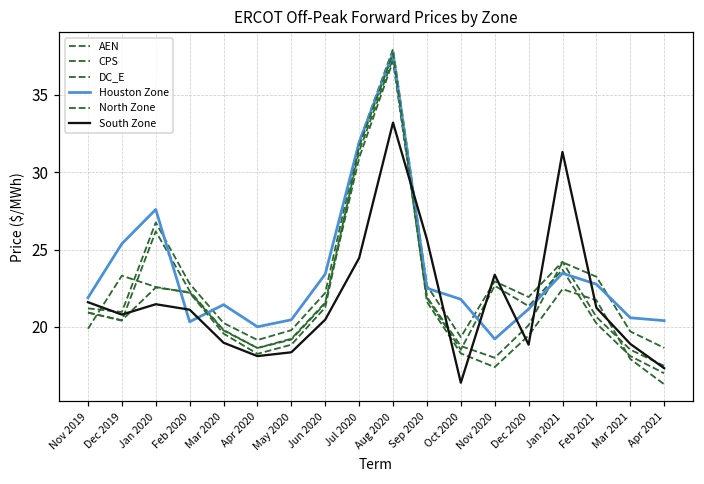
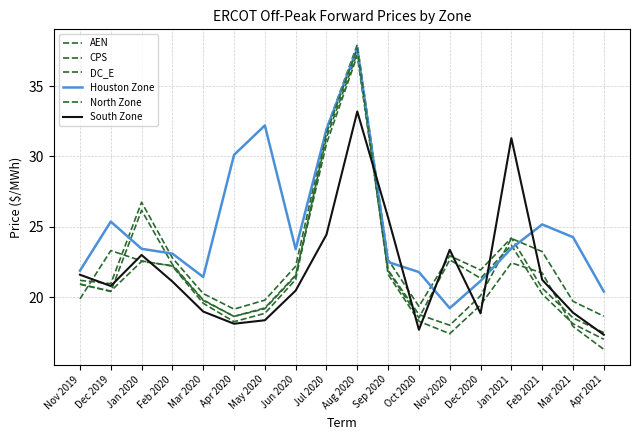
  {
    "Houston Zone": {
      "Nov 2019": 21.9,
      "Dec 2019": 25.4,
-     "Jan 2020": 27.6,
-     "Feb 2020": 20.3,
+     "Jan 2020": 23.4,
+     "Feb 2020": 23.1,
      "Mar 2020": 21.4,
-     "Apr 2020": 20.0,
-     "May 2020": 20.5,
+     "Apr 2020": 30.1,
+     "May 2020": 32.2,
      "Jun 2020": 23.4,
      "Oct 2020": 21.8,
      "Nov 2020": 19.2,
      "Dec 2020": 21.2,
      "Jan 2021": 23.5,
-     "Feb 2021": 22.8,
-     "Mar 2021": 20.6,
+     "Feb 2021": 25.2,
+     "Mar 2021": 24.3,
      "Apr 2021": 20.4
    },
    "South Zone": {
      "Nov 2019": 21.6,
-     "Jan 2020": 21.5,
+     "Jan 2020": 23.0,
      "Feb 2020": 21.1,
      "Mar 2020": 19.0,
      "May 2020": 18.4,
      "Jun 2020": 20.5,
      "Jul 2020": 24.4,
      "Aug 2020": 33.2,
      "Sep 2020": 25.7,
-     "Oct 2020": 16.4,
+     "Oct 2020": 17.7,
      "Nov 2020": 23.4,
      "Dec 2020": 18.9,
      "Jan 2021": 31.3,
      "Feb 2021": 21.2,
      "Mar 2021": 18.9
    }
  }
